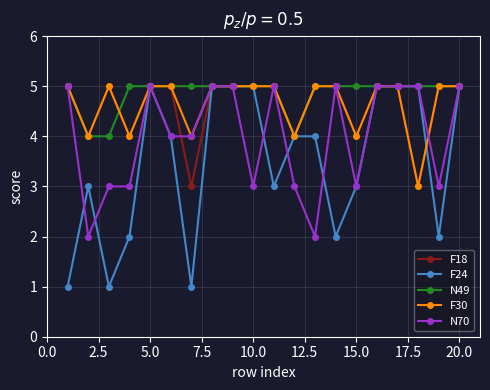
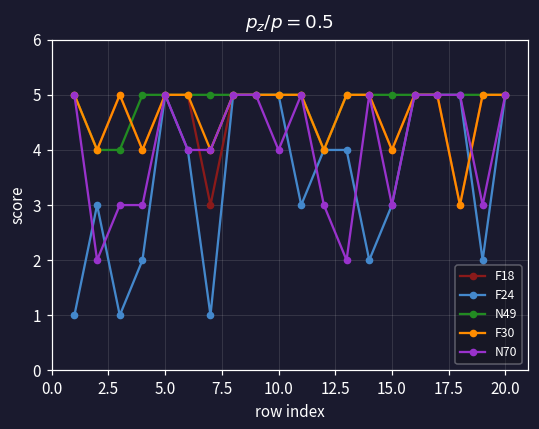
  {
    "N49": {
      "15.0": 5
    },
    "N70": {
-     "10.0": 3
+     "10.0": 4
    }
  }
